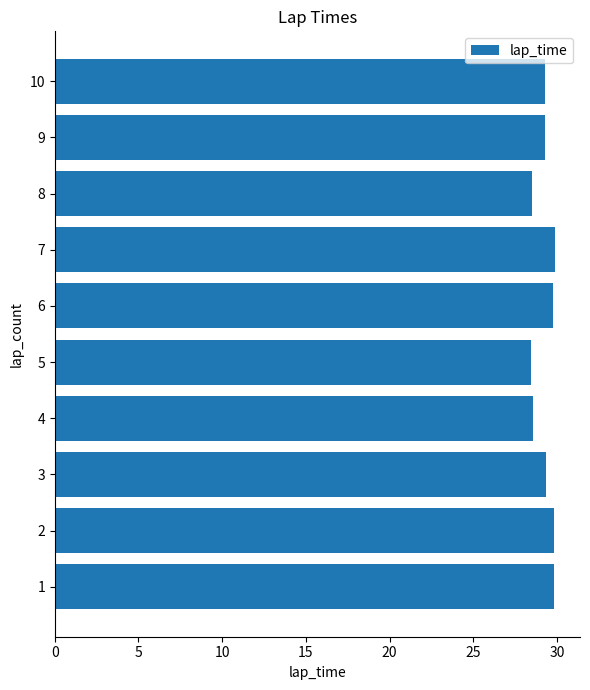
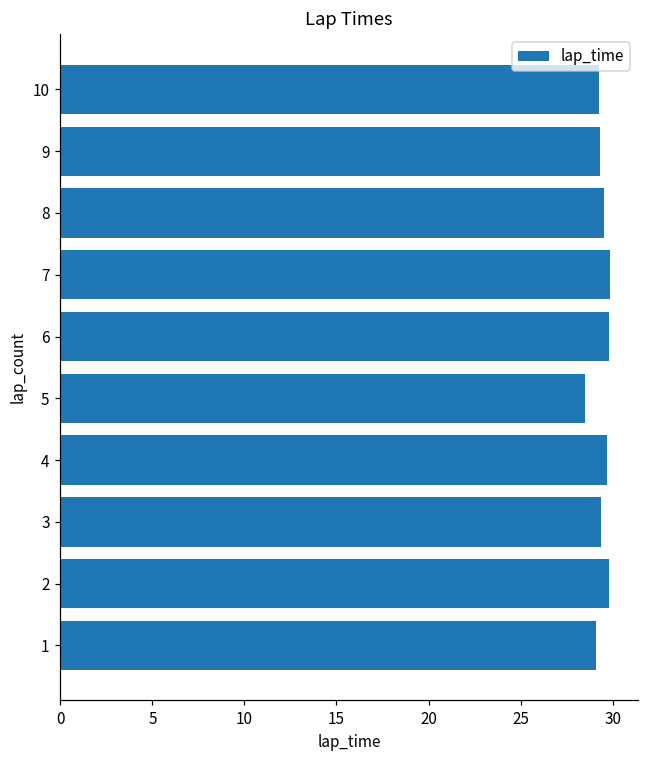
  {
    "10": 29.3,
    "9": 29.3,
-   "8": 28.5,
+   "8": 29.5,
    "7": 29.9,
    "6": 29.8,
    "5": 28.5,
-   "4": 28.6,
+   "4": 29.7,
    "3": 29.4,
    "2": 29.8,
-   "1": 29.8
+   "1": 29.1
  }
